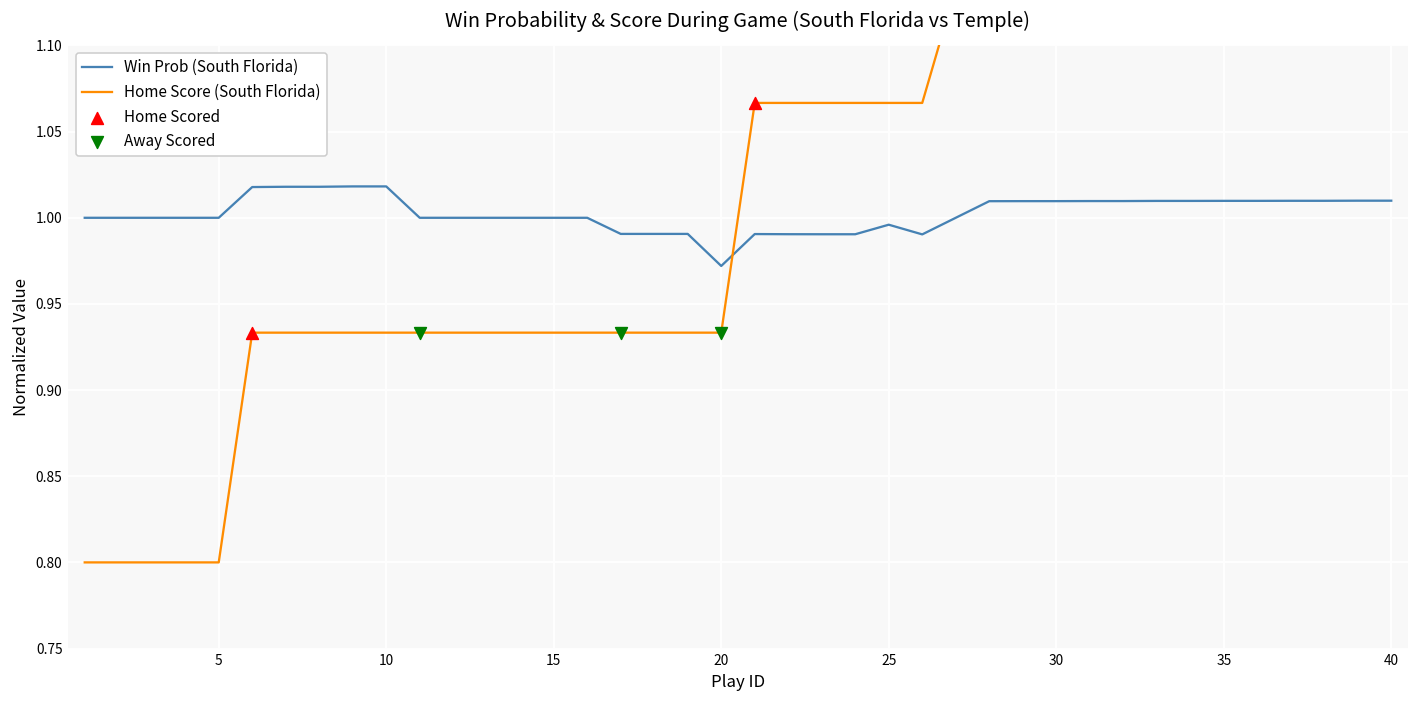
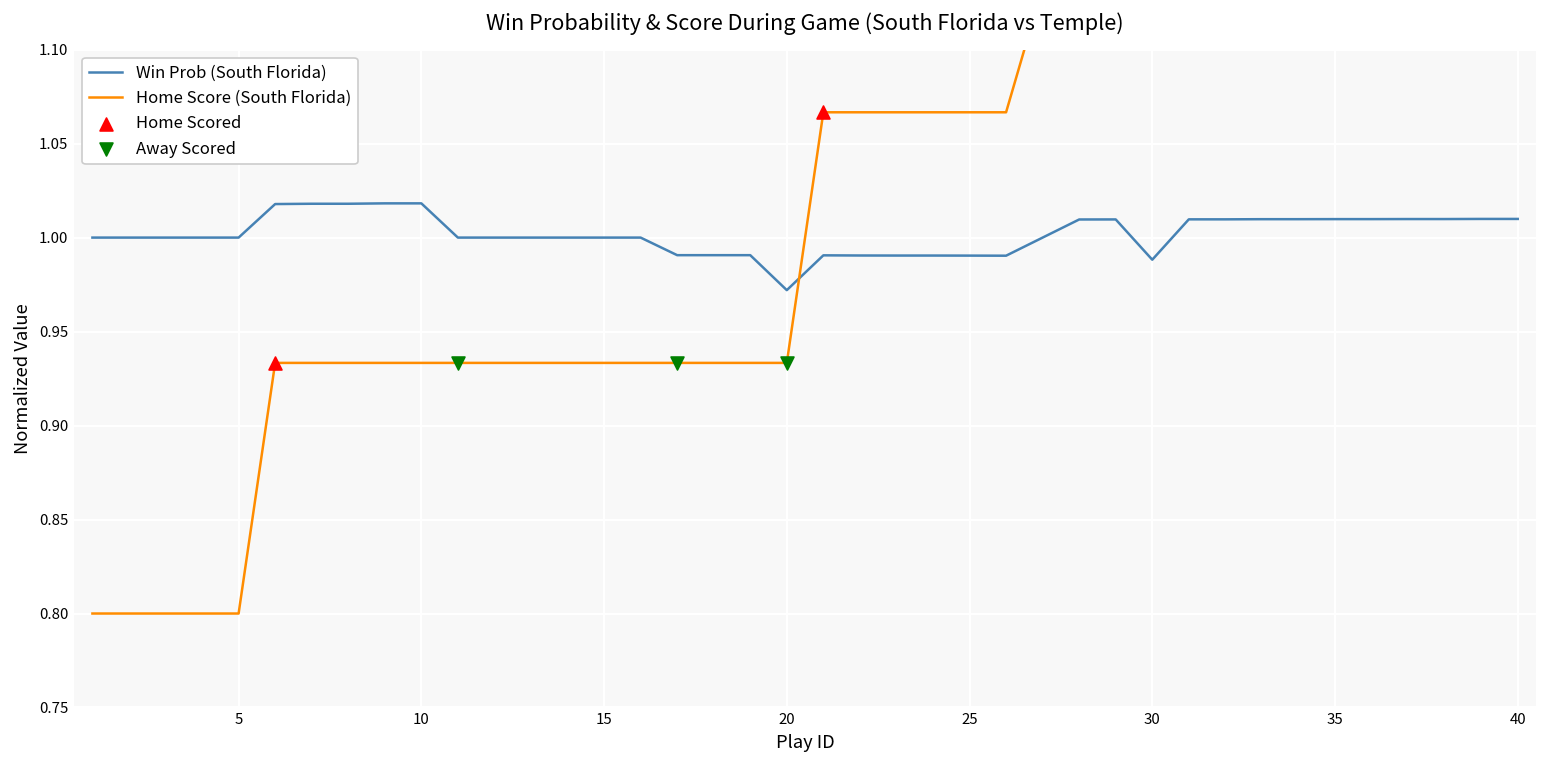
  {
    "Win Prob (South Florida)": {
      "5": 1.000,
      "10": 1.018,
      "15": 1.000,
      "20": 0.972,
-     "25": 0.996,
-     "30": 1.010,
+     "25": 0.990,
+     "30": 0.988,
      "35": 1.010,
      "40": 1.010
    },
    "Home Score (South Florida)": {
      "5": 0.800,
      "10": 0.933,
      "15": 0.933,
      "25": 1.067
    }
  }
